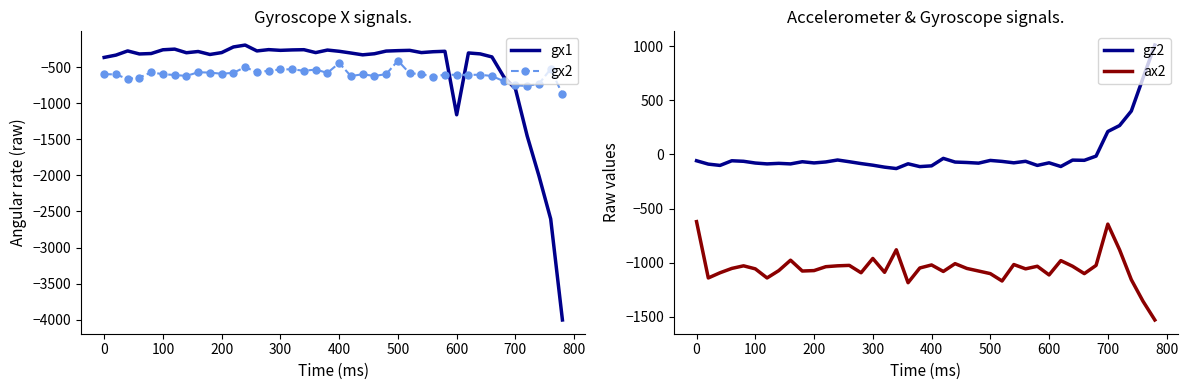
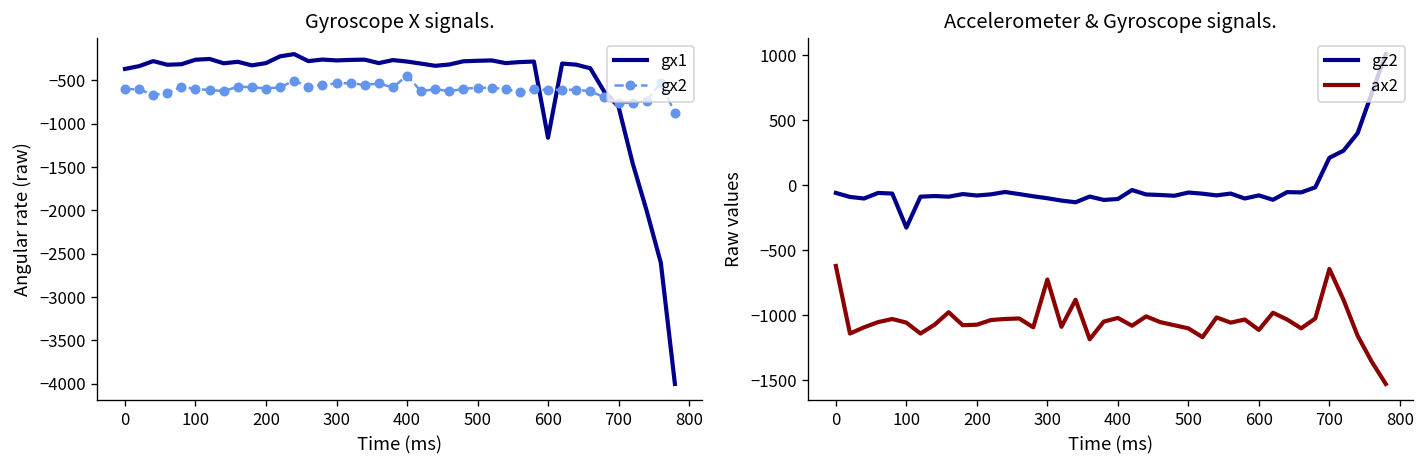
  {
    "Gyroscope X signals.": {
      "gx1": {
        "0": -400,
        "100": -300,
        "200": -300,
        "300": -300,
        "400": -300,
        "500": -300,
        "600": -1200,
        "700": -800
      },
      "gx2": {
        "0": -600,
        "100": -600,
        "200": -600,
        "300": -500,
        "400": -400,
-       "500": -400,
+       "500": -600,
        "600": -600,
        "700": -800
      }
    },
    "Accelerometer & Gyroscope signals.": {
      "gz2": {
        "0": -60,
-       "100": -80,
+       "100": -330,
        "200": -80,
        "300": -100,
        "400": -110,
        "500": -60,
        "600": -80,
        "700": 210
      },
      "ax2": {
        "0": -620,
        "100": -1060,
        "200": -1070,
-       "300": -960,
+       "300": -720,
        "400": -1020,
        "500": -1100,
        "600": -1110,
        "700": -640
      }
    }
  }
